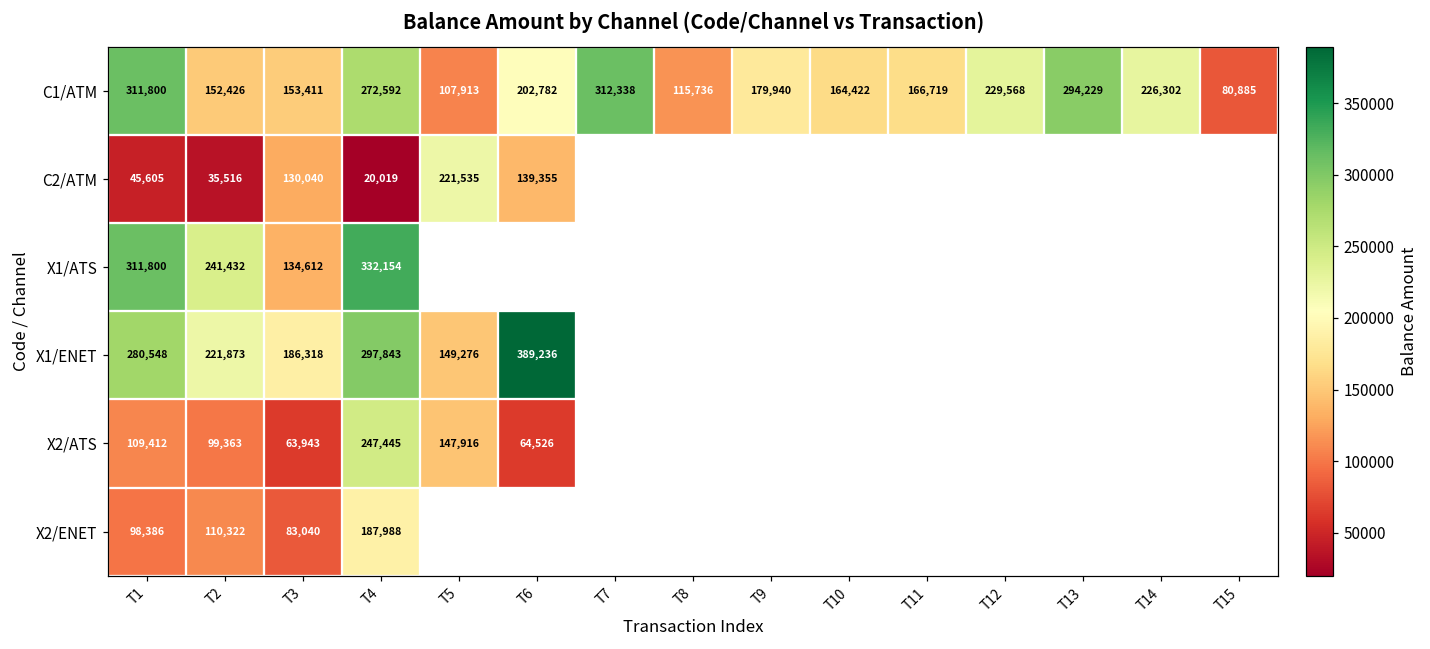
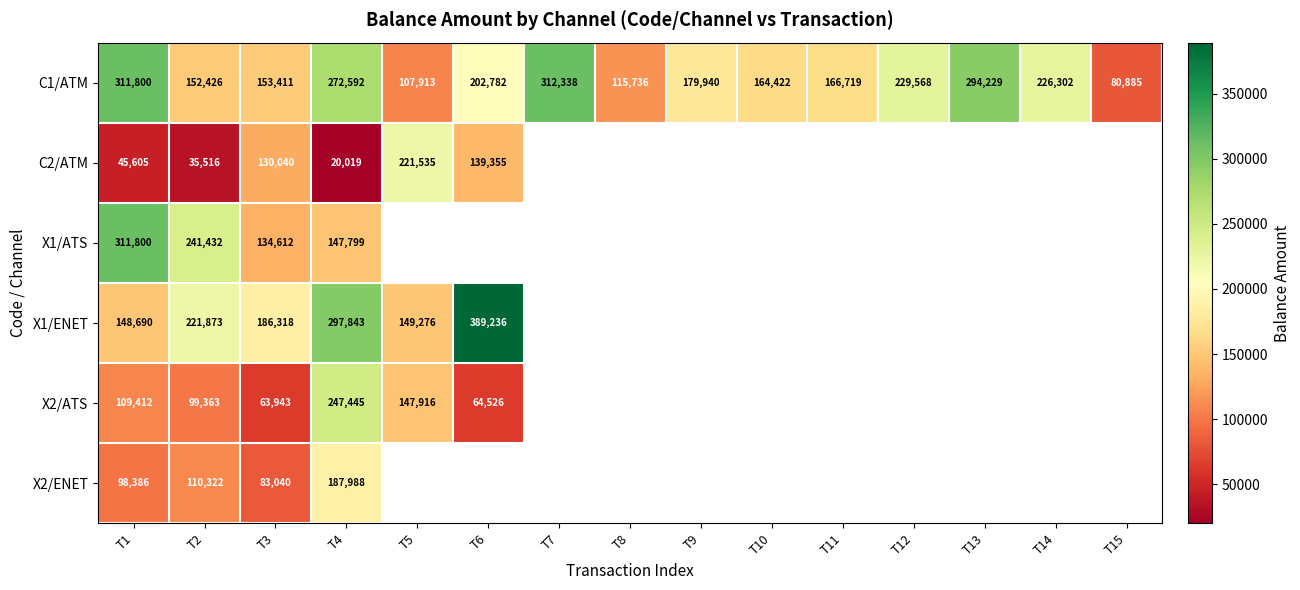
  {
    "C1/ATM": {
      "T1": "311,800",
      "T2": "152,426",
      "T3": "153,411",
      "T4": "272,592",
      "T5": "107,913",
      "T6": "202,782",
      "T7": "312,338",
      "T8": "115,736",
      "T9": "179,940",
      "T10": "164,422",
      "T11": "166,719",
      "T12": "229,568",
      "T13": "294,229",
      "T14": "226,302",
      "T15": "80,885"
    },
    "C2/ATM": {
      "T1": "45,605",
      "T2": "35,516",
      "T3": "130,040",
      "T4": "20,019",
      "T5": "221,535",
      "T6": "139,355"
    },
    "X1/ATS": {
      "T1": "311,800",
      "T2": "241,432",
      "T3": "134,612",
-     "T4": "332,154"
+     "T4": "147,799"
    },
    "X1/ENET": {
-     "T1": "280,548",
+     "T1": "148,690",
      "T2": "221,873",
      "T3": "186,318",
      "T4": "297,843",
      "T5": "149,276",
      "T6": "389,236"
    },
    "X2/ATS": {
      "T1": "109,412",
      "T2": "99,363",
      "T3": "63,943",
      "T4": "247,445",
      "T5": "147,916",
      "T6": "64,526"
    },
    "X2/ENET": {
      "T1": "98,386",
      "T2": "110,322",
      "T3": "83,040",
      "T4": "187,988"
    }
  }
